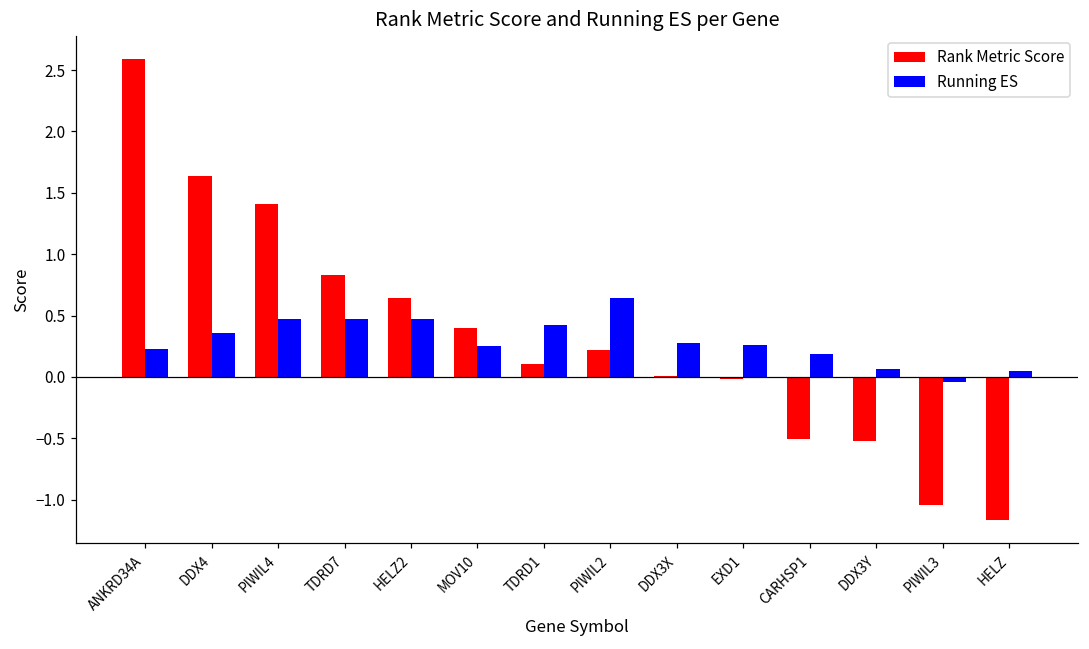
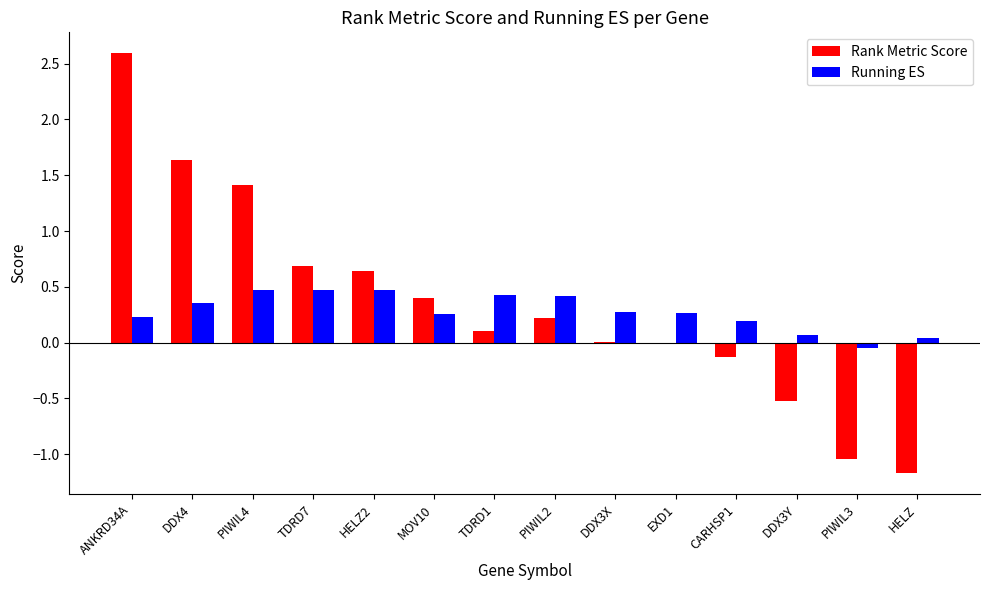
  {
    "Rank Metric Score": {
      "ANKRD34A": 2.59,
      "DDX4": 1.64,
      "PIWIL4": 1.41,
-     "TDRD7": 0.83,
+     "TDRD7": 0.68,
      "HELZ2": 0.64,
      "MOV10": 0.40,
      "TDRD1": 0.10,
      "PIWIL2": 0.22,
-     "CARHSP1": -0.51,
+     "CARHSP1": -0.13,
      "DDX3Y": -0.53,
      "PIWIL3": -1.04,
      "HELZ": -1.17
    },
    "Running ES": {
      "ANKRD34A": 0.23,
      "DDX4": 0.35,
      "PIWIL4": 0.47,
      "TDRD7": 0.47,
      "HELZ2": 0.47,
      "MOV10": 0.25,
      "TDRD1": 0.43,
-     "PIWIL2": 0.65,
+     "PIWIL2": 0.42,
      "DDX3X": 0.28,
      "EXD1": 0.26,
      "CARHSP1": 0.19,
      "DDX3Y": 0.07,
      "PIWIL3": -0.05,
      "HELZ": 0.04
    }
  }
